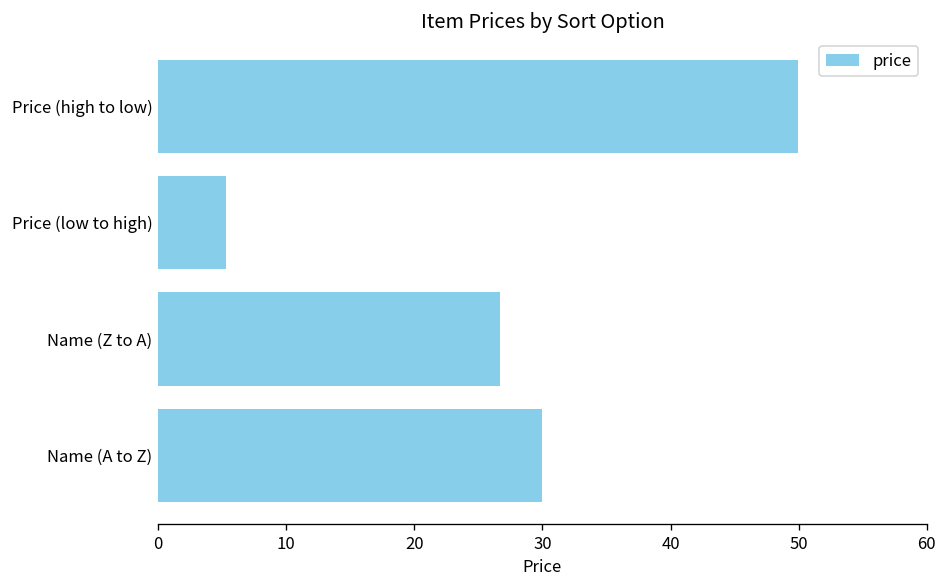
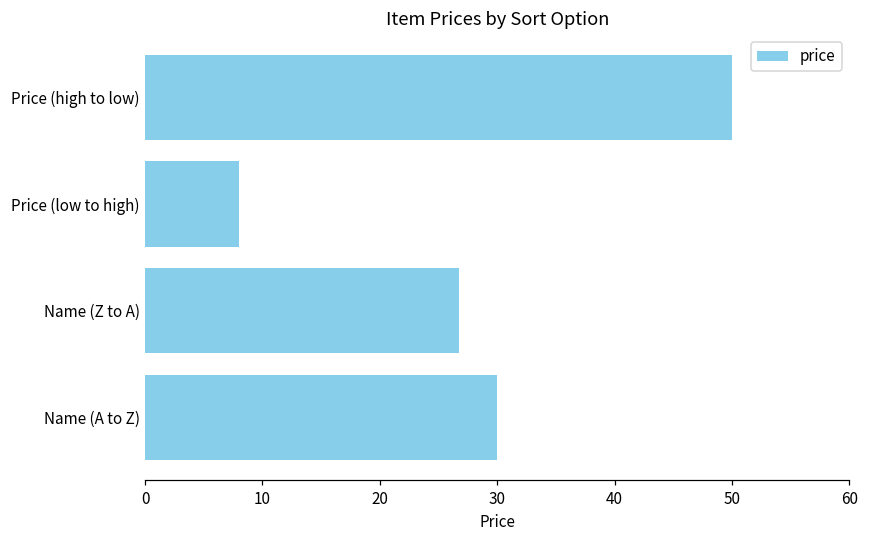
  {
    "Price (high to low)": 50.0,
-   "Price (low to high)": 5.3,
+   "Price (low to high)": 8.0,
    "Name (Z to A)": 26.7,
    "Name (A to Z)": 30.0
  }
